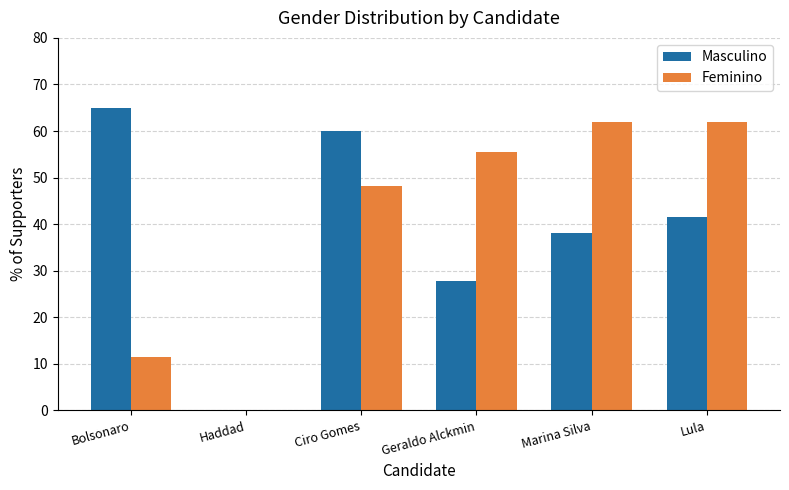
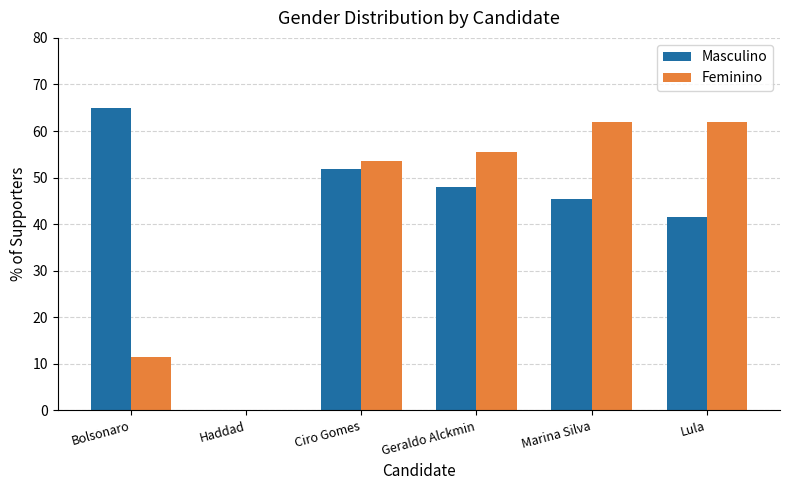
  {
    "Masculino": {
      "Bolsonaro": 65,
      "Haddad": 0,
-     "Ciro Gomes": 60,
-     "Geraldo Alckmin": 28,
-     "Marina Silva": 38,
+     "Ciro Gomes": 52,
+     "Geraldo Alckmin": 48,
+     "Marina Silva": 46,
      "Lula": 42
    },
    "Feminino": {
      "Bolsonaro": 12,
      "Haddad": 0,
-     "Ciro Gomes": 48,
+     "Ciro Gomes": 54,
      "Geraldo Alckmin": 55,
      "Marina Silva": 62,
      "Lula": 62
    }
  }
